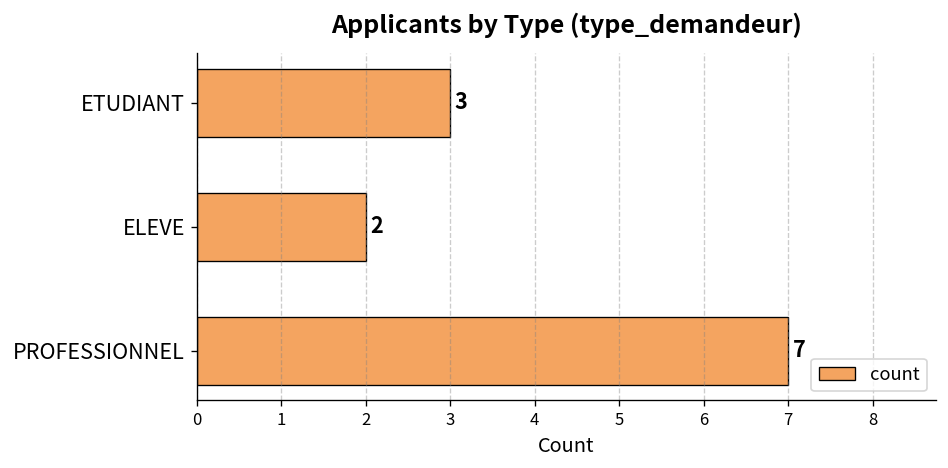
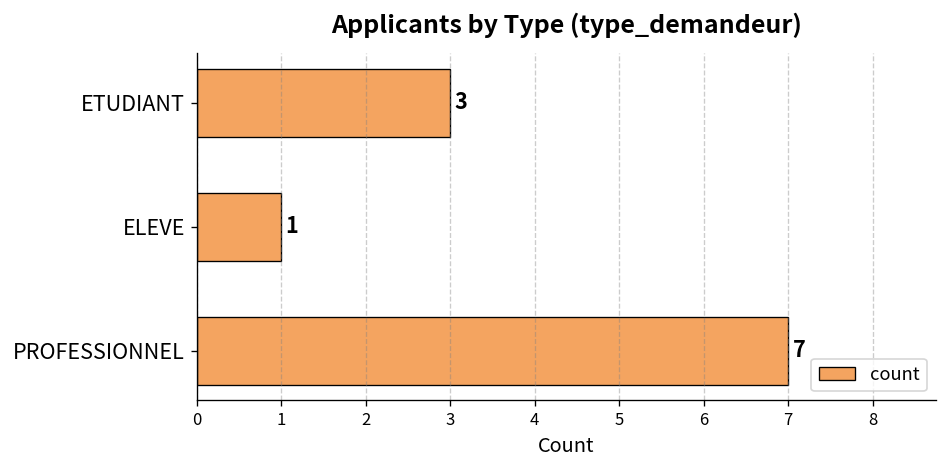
  {
    "ETUDIANT": 3,
-   "ELEVE": 2,
+   "ELEVE": 1,
    "PROFESSIONNEL": 7
  }
